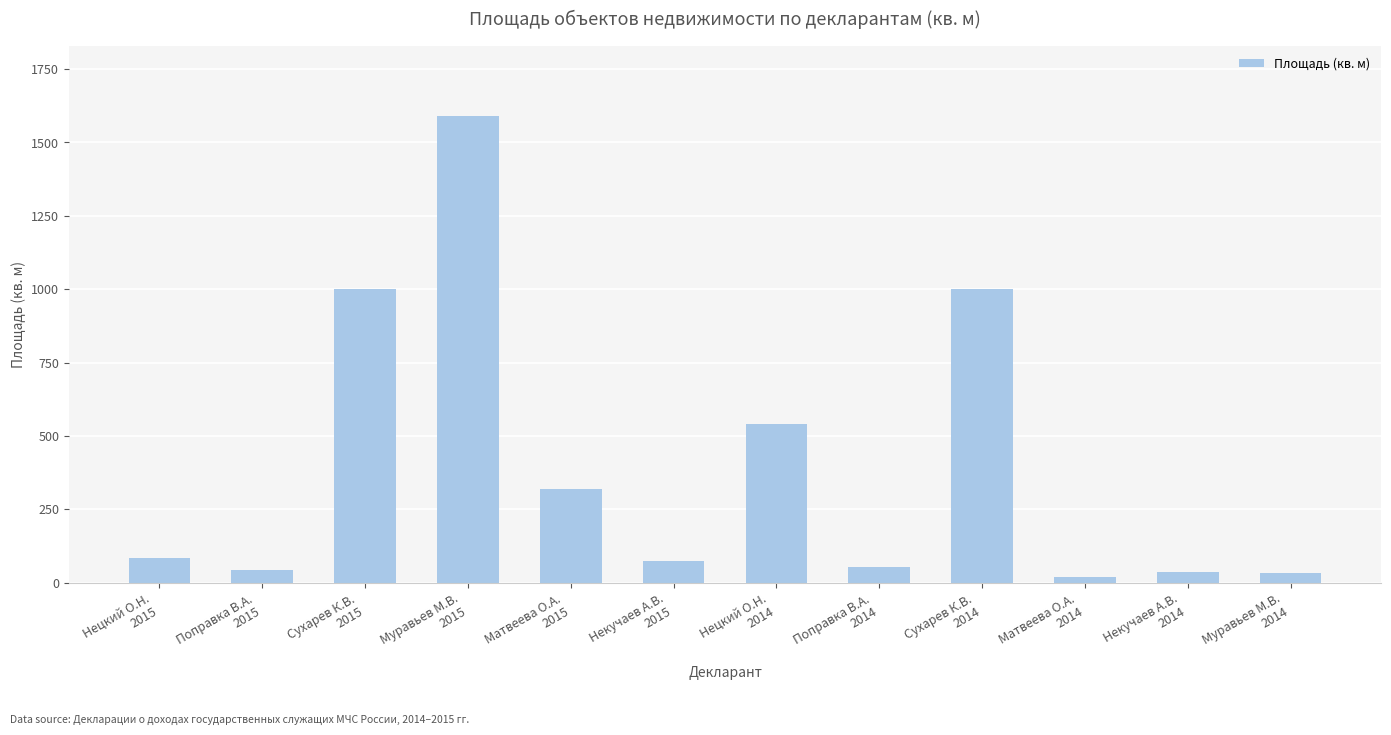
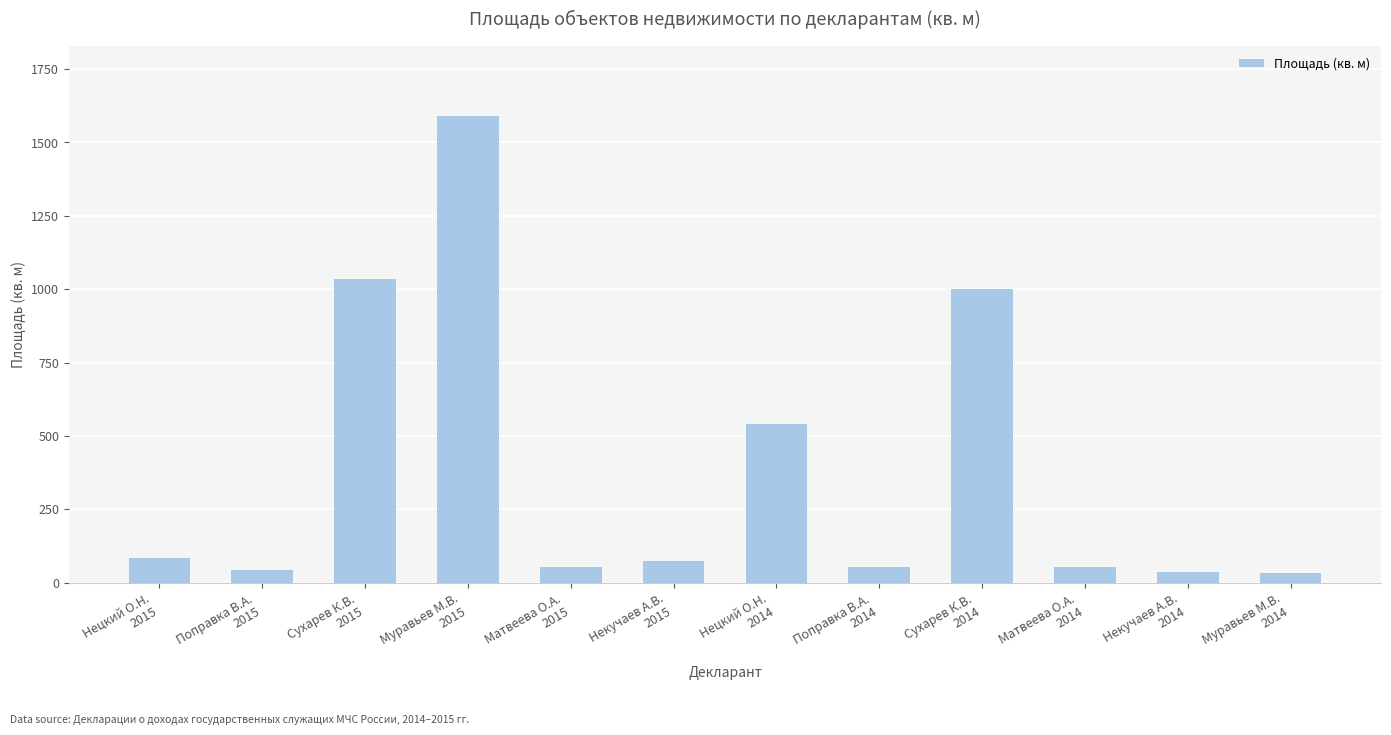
  {
    "Нецкий О.Н. 2015": 90,
    "Поправка В.А. 2015": 40,
-   "Сухарев К.В. 2015": 1000,
+   "Сухарев К.В. 2015": 1030,
    "Муравьев М.В. 2015": 1590,
-   "Матвеева О.А. 2015": 320,
+   "Матвеева О.А. 2015": 50,
    "Некучаев А.В. 2015": 70,
    "Нецкий О.Н. 2014": 540,
    "Поправка В.А. 2014": 50,
    "Сухарев К.В. 2014": 1000,
-   "Матвеева О.А. 2014": 20,
+   "Матвеева О.А. 2014": 50,
    "Некучаев А.В. 2014": 40,
    "Муравьев М.В. 2014": 30
  }
